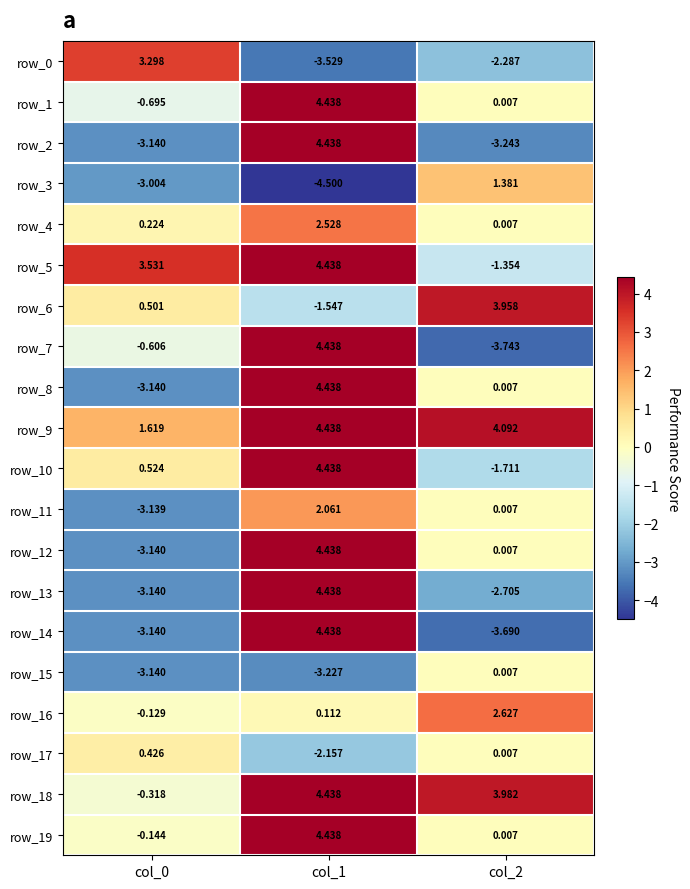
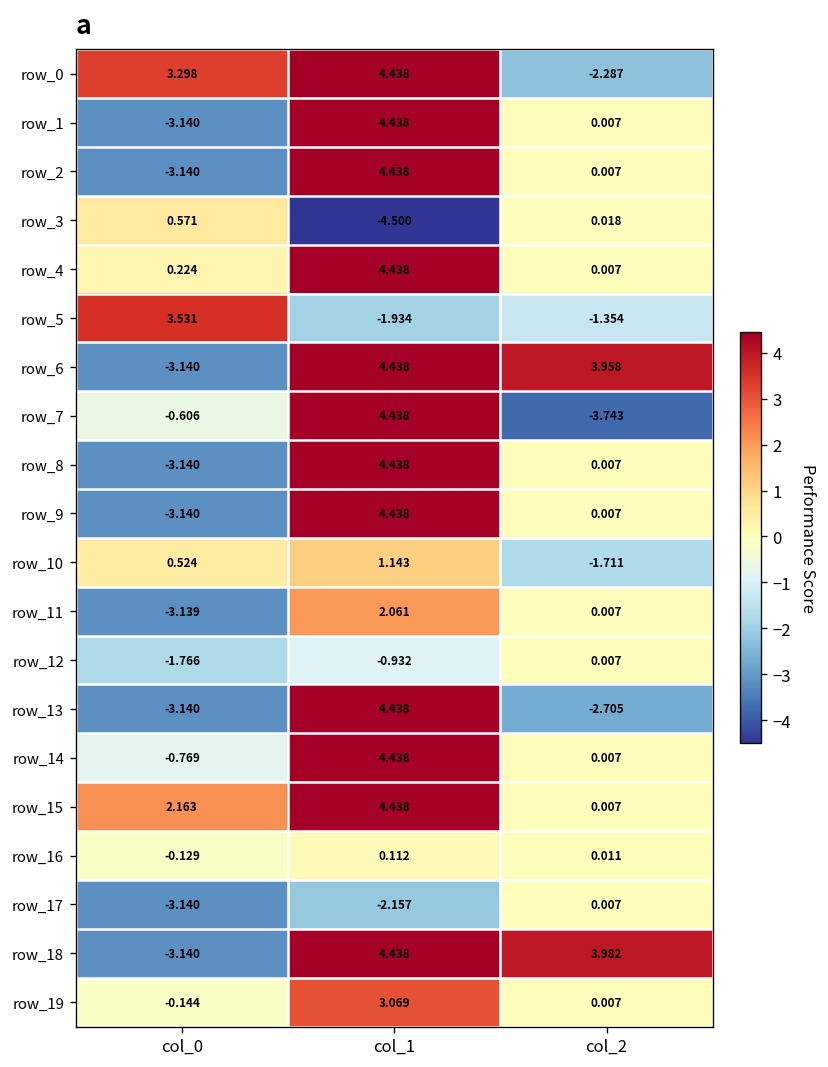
  {
    "row_0": {
      "col_0": 3.298,
-     "col_1": -3.529,
+     "col_1": 4.438,
      "col_2": -2.287
    },
    "row_1": {
-     "col_0": -0.695,
+     "col_0": -3.140,
      "col_1": 4.438,
      "col_2": 0.007
    },
    "row_2": {
      "col_0": -3.140,
      "col_1": 4.438,
-     "col_2": -3.243
+     "col_2": 0.007
    },
    "row_3": {
-     "col_0": -3.004,
+     "col_0": 0.571,
      "col_1": -4.500,
-     "col_2": 1.381
+     "col_2": 0.018
    },
    "row_4": {
      "col_0": 0.224,
-     "col_1": 2.528,
+     "col_1": 4.438,
      "col_2": 0.007
    },
    "row_5": {
      "col_0": 3.531,
-     "col_1": 4.438,
+     "col_1": -1.934,
      "col_2": -1.354
    },
    "row_6": {
-     "col_0": 0.501,
-     "col_1": -1.547,
+     "col_0": -3.140,
+     "col_1": 4.438,
      "col_2": 3.958
    },
    "row_7": {
      "col_0": -0.606,
      "col_1": 4.438,
      "col_2": -3.743
    },
    "row_8": {
      "col_0": -3.140,
      "col_1": 4.438,
      "col_2": 0.007
    },
    "row_9": {
-     "col_0": 1.619,
+     "col_0": -3.140,
      "col_1": 4.438,
-     "col_2": 4.092
+     "col_2": 0.007
    },
    "row_10": {
      "col_0": 0.524,
-     "col_1": 4.438,
+     "col_1": 1.143,
      "col_2": -1.711
    },
    "row_11": {
      "col_0": -3.139,
      "col_1": 2.061,
      "col_2": 0.007
    },
    "row_12": {
-     "col_0": -3.140,
-     "col_1": 4.438,
+     "col_0": -1.766,
+     "col_1": -0.932,
      "col_2": 0.007
    },
    "row_13": {
      "col_0": -3.140,
      "col_1": 4.438,
      "col_2": -2.705
    },
    "row_14": {
-     "col_0": -3.140,
+     "col_0": -0.769,
      "col_1": 4.438,
-     "col_2": -3.690
+     "col_2": 0.007
    },
    "row_15": {
-     "col_0": -3.140,
-     "col_1": -3.227,
+     "col_0": 2.163,
+     "col_1": 4.438,
      "col_2": 0.007
    },
    "row_16": {
      "col_0": -0.129,
      "col_1": 0.112,
-     "col_2": 2.627
+     "col_2": 0.011
    },
    "row_17": {
-     "col_0": 0.426,
+     "col_0": -3.140,
      "col_1": -2.157,
      "col_2": 0.007
    },
    "row_18": {
-     "col_0": -0.318,
+     "col_0": -3.140,
      "col_1": 4.438,
      "col_2": 3.982
    },
    "row_19": {
      "col_0": -0.144,
-     "col_1": 4.438,
+     "col_1": 3.069,
      "col_2": 0.007
    }
  }
